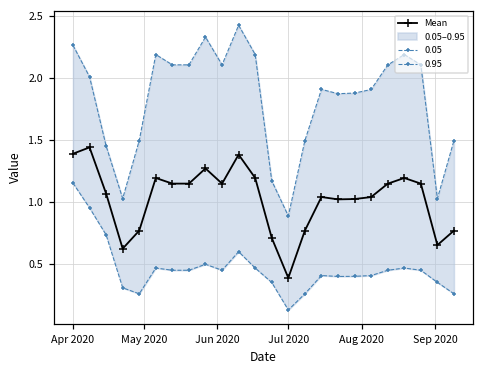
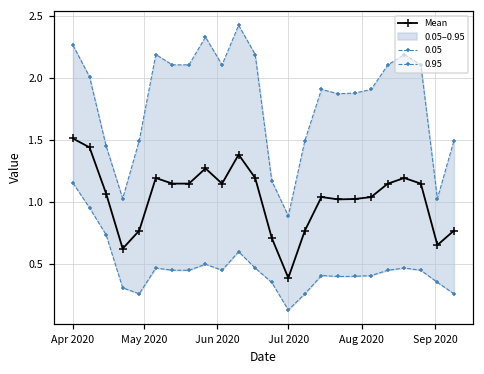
  {
    "Mean": {
-     "Apr 2020": 1.39,
+     "Apr 2020": 1.51,
      "Jul 2020": 0.39
    },
    "0.05": {
      "Apr 2020": 1.16,
      "Jul 2020": 0.13
    },
    "0.05–0.95": {
      "Apr 2020": 2.26,
      "Jul 2020": 0.89
    }
  }
